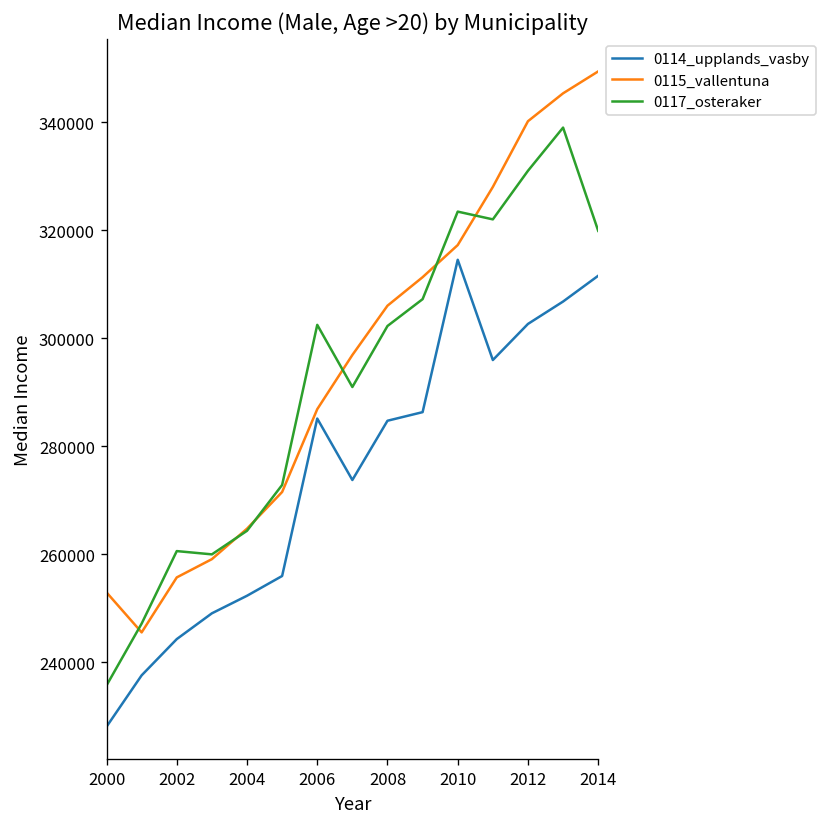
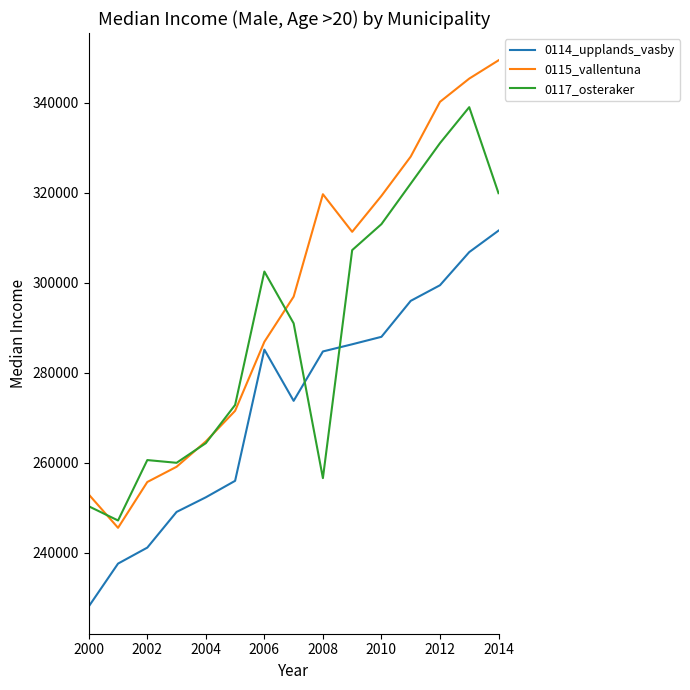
  {
    "0114_upplands_vasby": {
      "2000": 228000,
-     "2002": 244000,
+     "2002": 241000,
      "2004": 252000,
      "2006": 285000,
      "2008": 285000,
-     "2010": 315000,
-     "2012": 303000,
+     "2010": 288000,
+     "2012": 299000,
      "2014": 312000
    },
    "0115_vallentuna": {
      "2000": 253000,
      "2002": 256000,
      "2006": 287000,
-     "2008": 306000,
-     "2010": 317000,
+     "2008": 320000,
+     "2010": 319000,
      "2012": 340000,
      "2014": 349000
    },
    "0117_osteraker": {
-     "2000": 236000,
+     "2000": 250000,
      "2002": 261000,
      "2006": 302000,
-     "2008": 302000,
-     "2010": 323000,
+     "2008": 257000,
+     "2010": 313000,
      "2012": 331000,
      "2014": 320000
    }
  }
